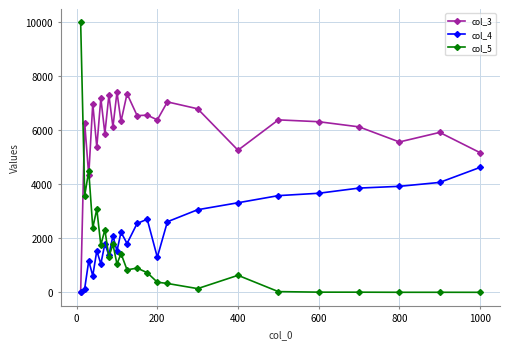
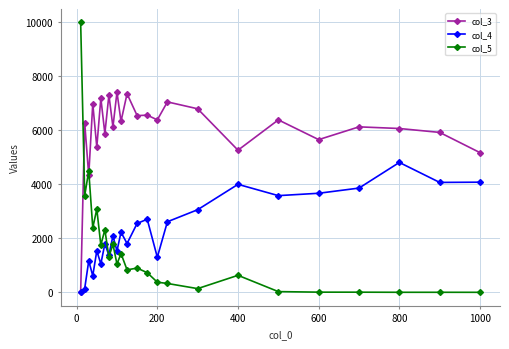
  {
    "col_3": {
      "200": 6400,
      "400": 5300,
-     "600": 6300,
-     "800": 5600,
+     "600": 5700,
+     "800": 6100,
      "1000": 5200
    },
    "col_4": {
      "200": 1300,
-     "400": 3300,
+     "400": 4000,
      "600": 3700,
-     "800": 3900,
-     "1000": 4600
+     "800": 4800,
+     "1000": 4100
    },
    "col_5": {
      "200": 400,
      "400": 600,
      "600": 0,
      "800": 0,
      "1000": 0
    }
  }
